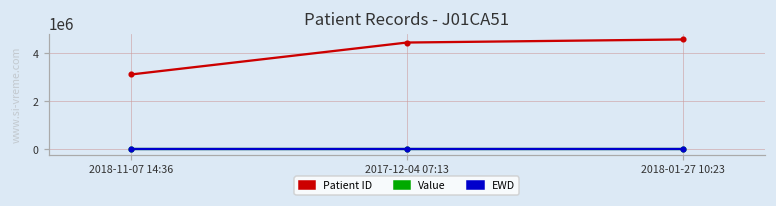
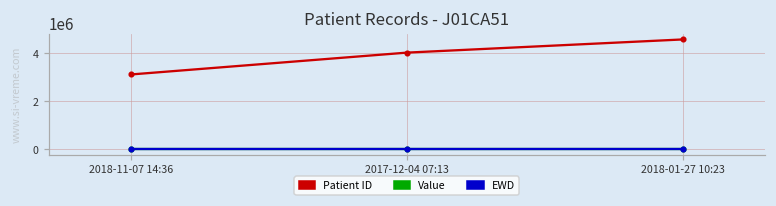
  {
    "Patient ID": {
      "2018-11-07 14:36": 3100000,
-     "2017-12-04 07:13": 4400000,
+     "2017-12-04 07:13": 4000000,
      "2018-01-27 10:23": 4600000
    },
    "EWD": {
      "2018-11-07 14:36": 0,
      "2017-12-04 07:13": 0,
      "2018-01-27 10:23": 0
    }
  }
